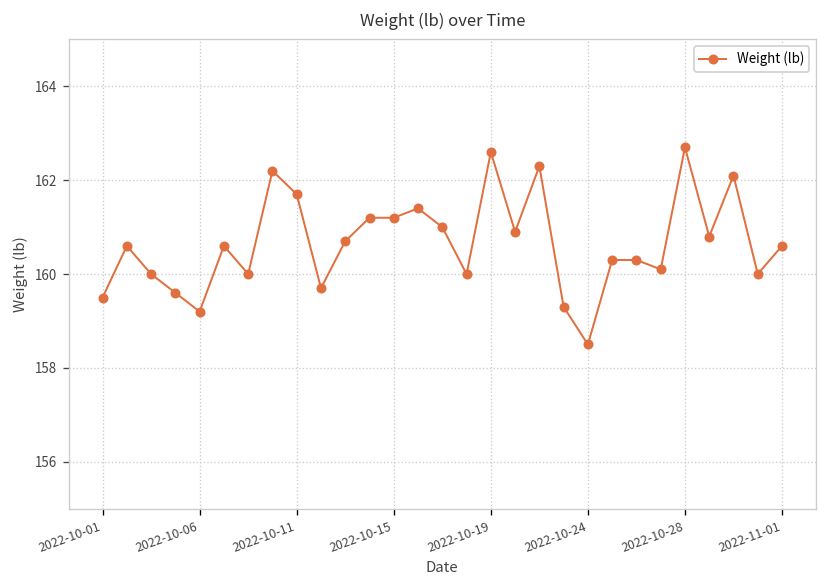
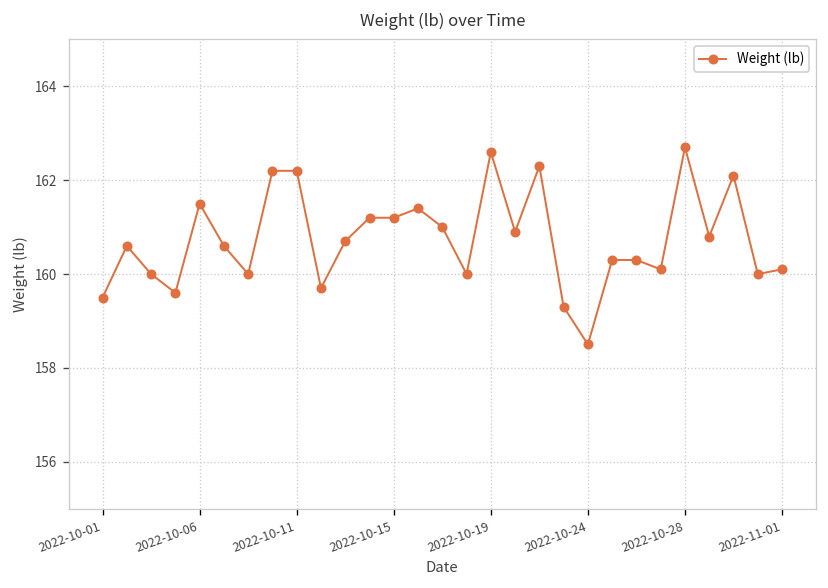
  {
    "2022-10-01": 159.5,
-   "2022-10-06": 159.2,
-   "2022-10-11": 161.7,
+   "2022-10-06": 161.5,
+   "2022-10-11": 162.2,
    "2022-10-15": 161.2,
    "2022-10-19": 162.6,
    "2022-10-24": 158.5,
    "2022-10-28": 162.7,
-   "2022-11-01": 160.6
+   "2022-11-01": 160.1
  }
